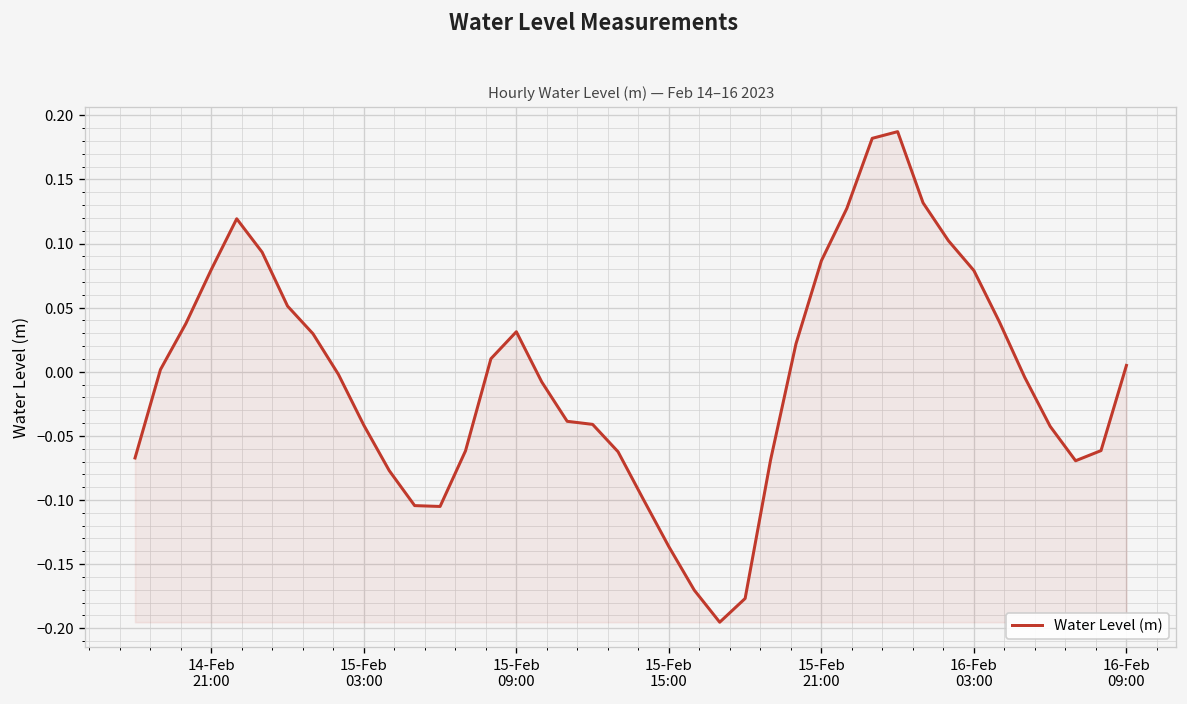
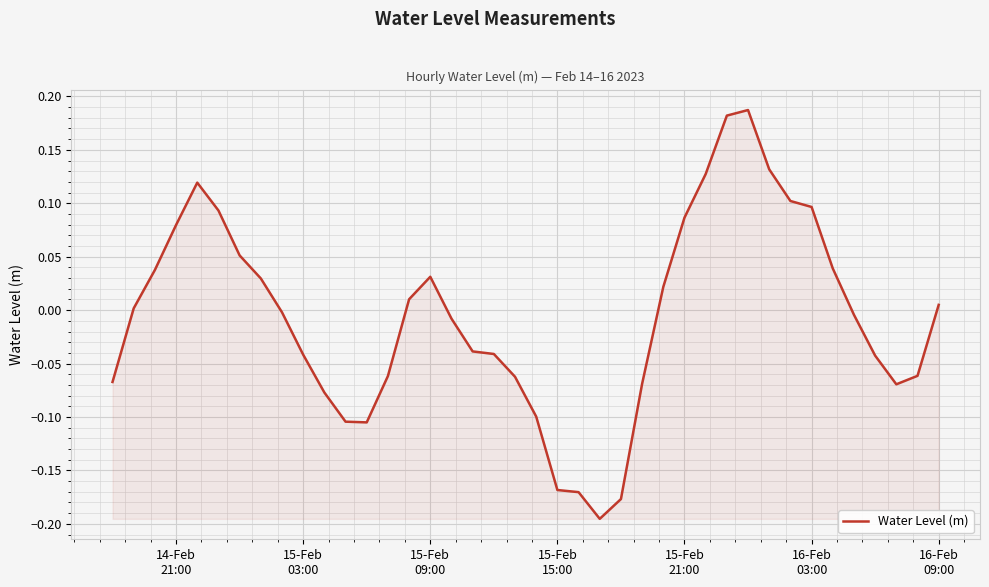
  {
    "14-Feb 21:00": 0.080,
    "15-Feb 03:00": -0.042,
    "15-Feb 09:00": 0.031,
-   "15-Feb 15:00": -0.136,
+   "15-Feb 15:00": -0.168,
    "15-Feb 21:00": 0.087,
-   "16-Feb 03:00": 0.079,
+   "16-Feb 03:00": 0.097,
    "16-Feb 09:00": 0.005
  }
